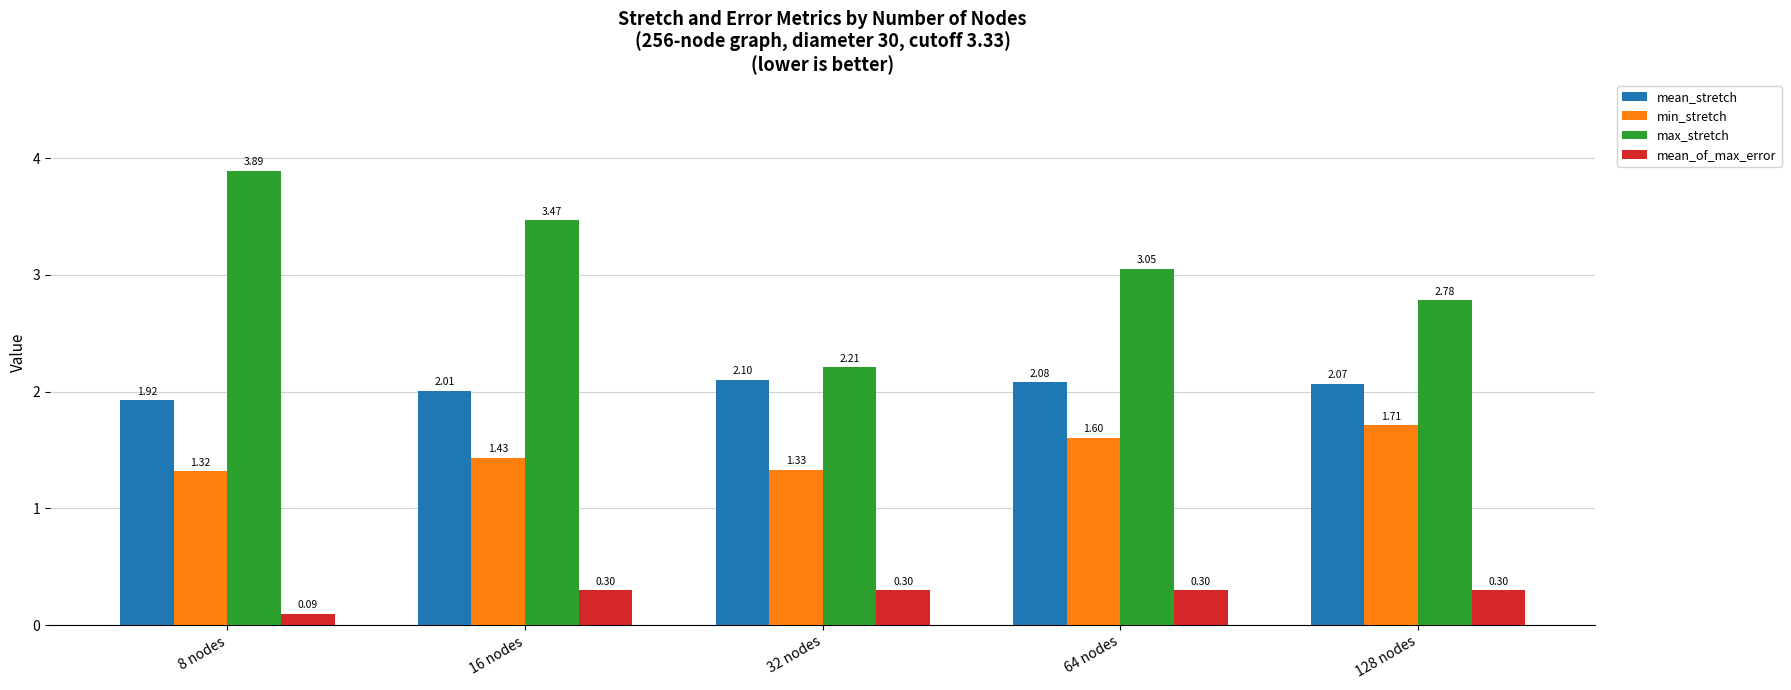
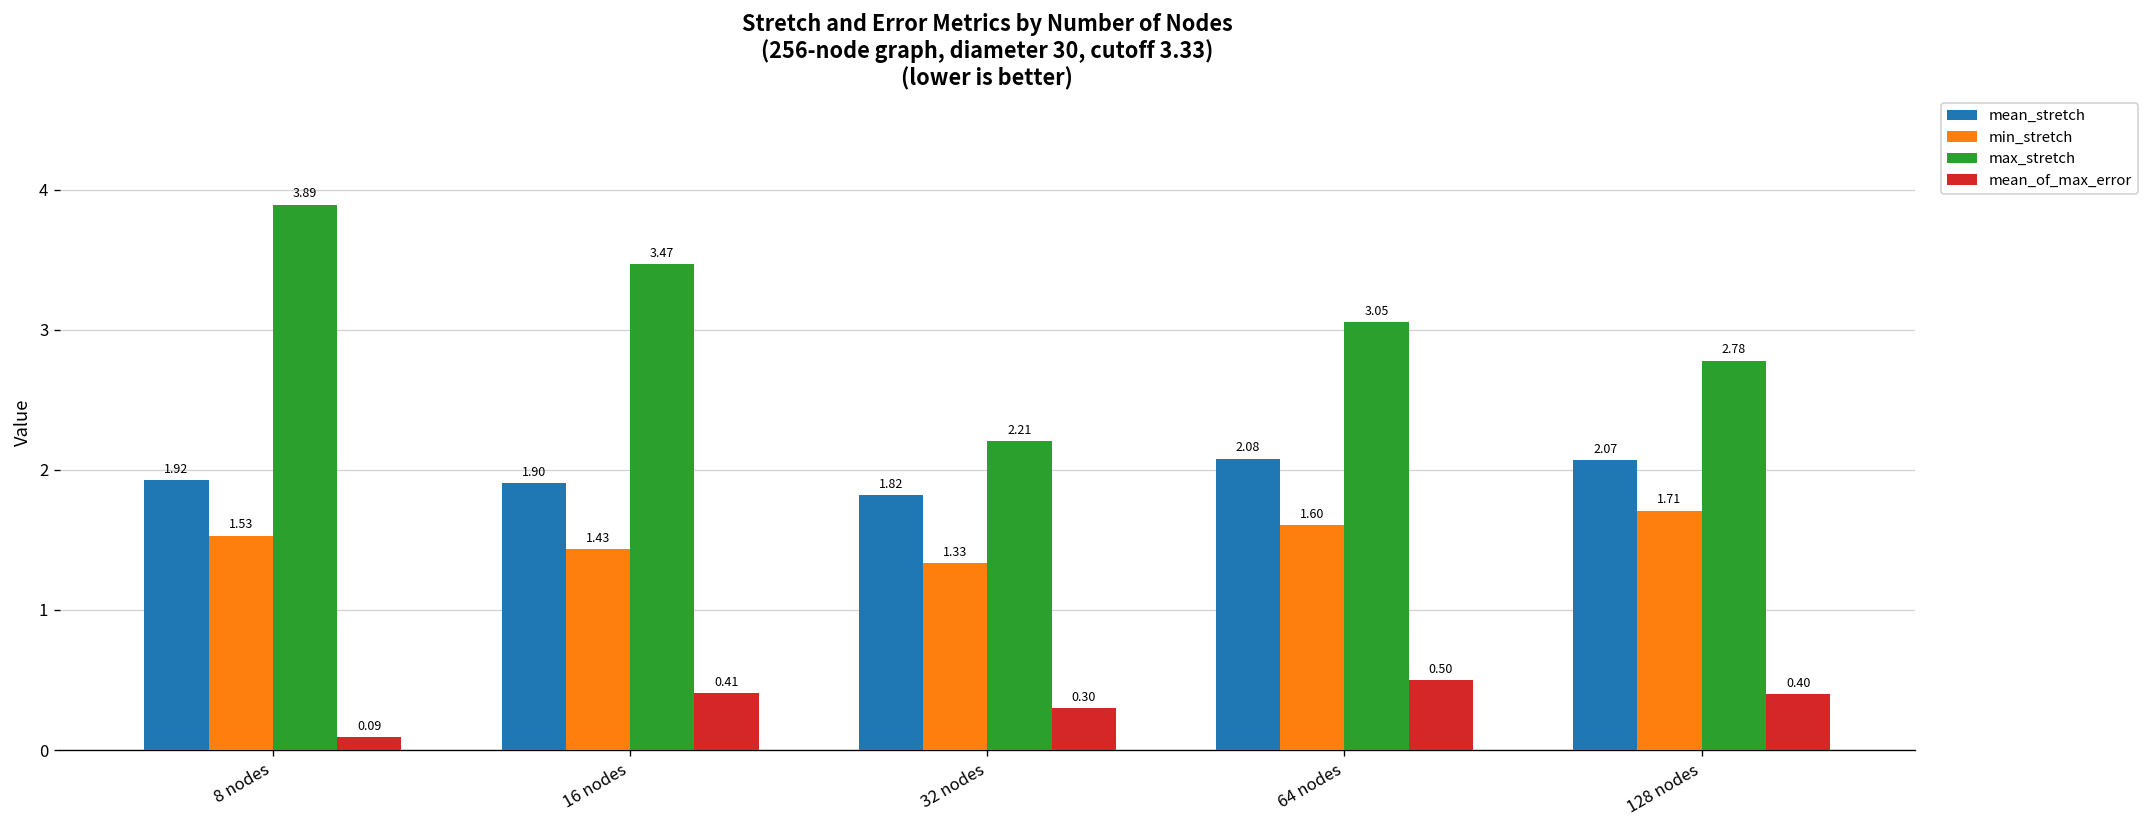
  {
    "mean_stretch": {
      "8 nodes": 1.92,
-     "16 nodes": 2.01,
-     "32 nodes": 2.10,
+     "16 nodes": 1.90,
+     "32 nodes": 1.82,
      "64 nodes": 2.08,
      "128 nodes": 2.07
    },
    "min_stretch": {
-     "8 nodes": 1.32,
+     "8 nodes": 1.53,
      "16 nodes": 1.43,
      "32 nodes": 1.33,
      "64 nodes": 1.60,
      "128 nodes": 1.71
    },
    "max_stretch": {
      "8 nodes": 3.89,
      "16 nodes": 3.47,
      "32 nodes": 2.21,
      "64 nodes": 3.05,
      "128 nodes": 2.78
    },
    "mean_of_max_error": {
      "8 nodes": 0.09,
-     "16 nodes": 0.30,
+     "16 nodes": 0.41,
      "32 nodes": 0.30,
-     "64 nodes": 0.30,
-     "128 nodes": 0.30
+     "64 nodes": 0.50,
+     "128 nodes": 0.40
    }
  }
